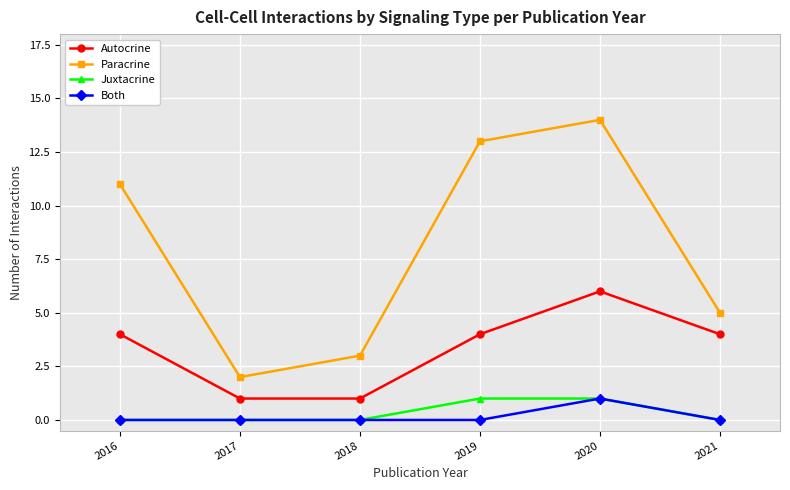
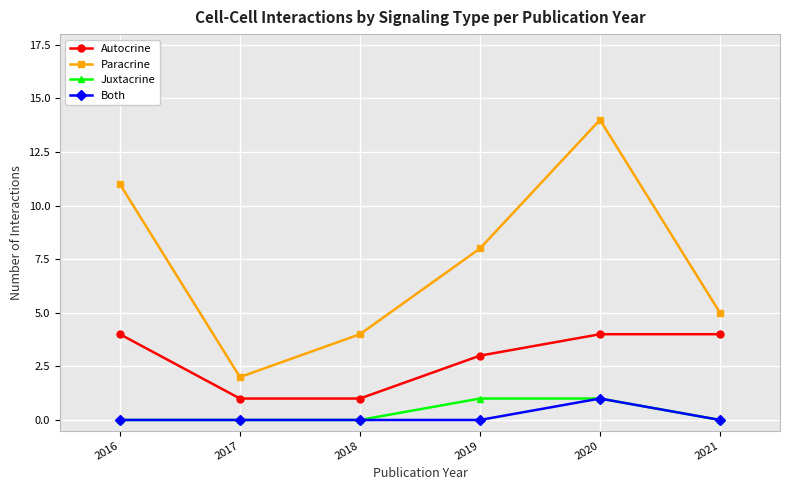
  {
    "Autocrine": {
      "2016": 4,
      "2017": 1,
      "2018": 1,
-     "2019": 4,
-     "2020": 6,
+     "2019": 3,
+     "2020": 4,
      "2021": 4
    },
    "Paracrine": {
      "2016": 11,
      "2017": 2,
-     "2018": 3,
-     "2019": 13,
+     "2018": 4,
+     "2019": 8,
      "2020": 14,
      "2021": 5
    },
    "Juxtacrine": {
      "2019": 1
    },
    "Both": {
      "2019": 0
    }
  }
